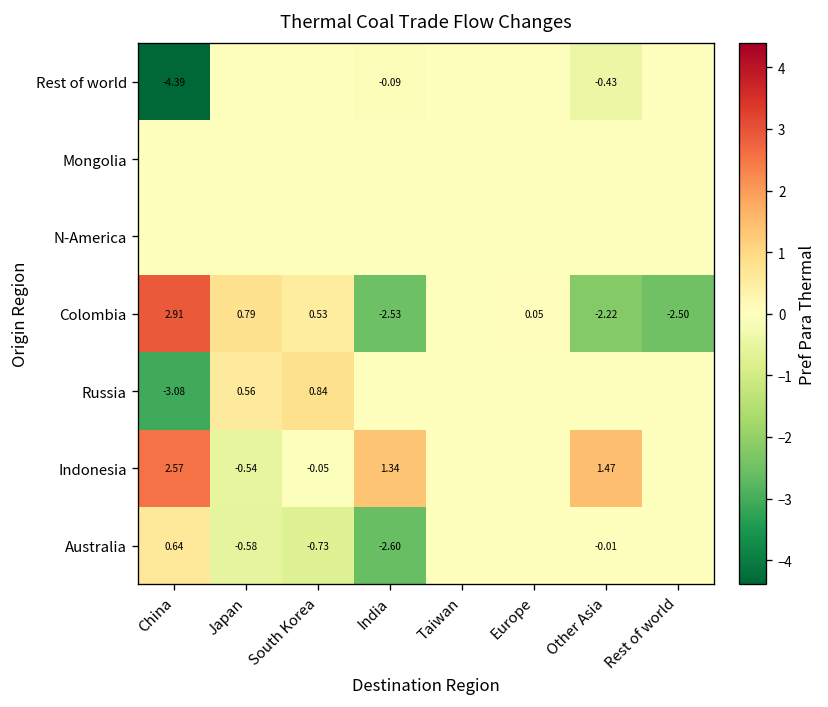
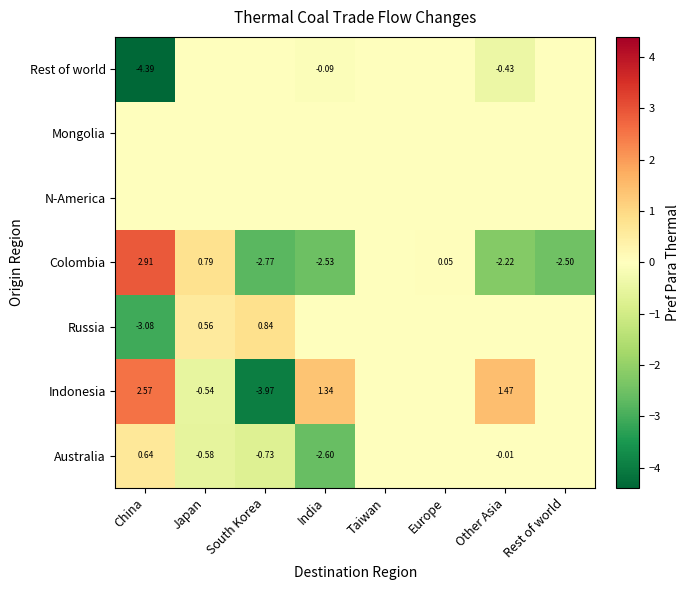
  {
    "Rest of world": {
      "China": -4.39,
      "India": -0.09,
      "Other Asia": -0.43
    },
    "Colombia": {
      "China": 2.91,
      "Japan": 0.79,
-     "South Korea": 0.53,
+     "South Korea": -2.77,
      "India": -2.53,
      "Europe": 0.05,
      "Other Asia": -2.22,
      "Rest of world": -2.50
    },
    "Russia": {
      "China": -3.08,
      "Japan": 0.56,
      "South Korea": 0.84
    },
    "Indonesia": {
      "China": 2.57,
      "Japan": -0.54,
-     "South Korea": -0.05,
+     "South Korea": -3.97,
      "India": 1.34,
      "Other Asia": 1.47
    },
    "Australia": {
      "China": 0.64,
      "Japan": -0.58,
      "South Korea": -0.73,
      "India": -2.60,
      "Other Asia": -0.01
    }
  }
